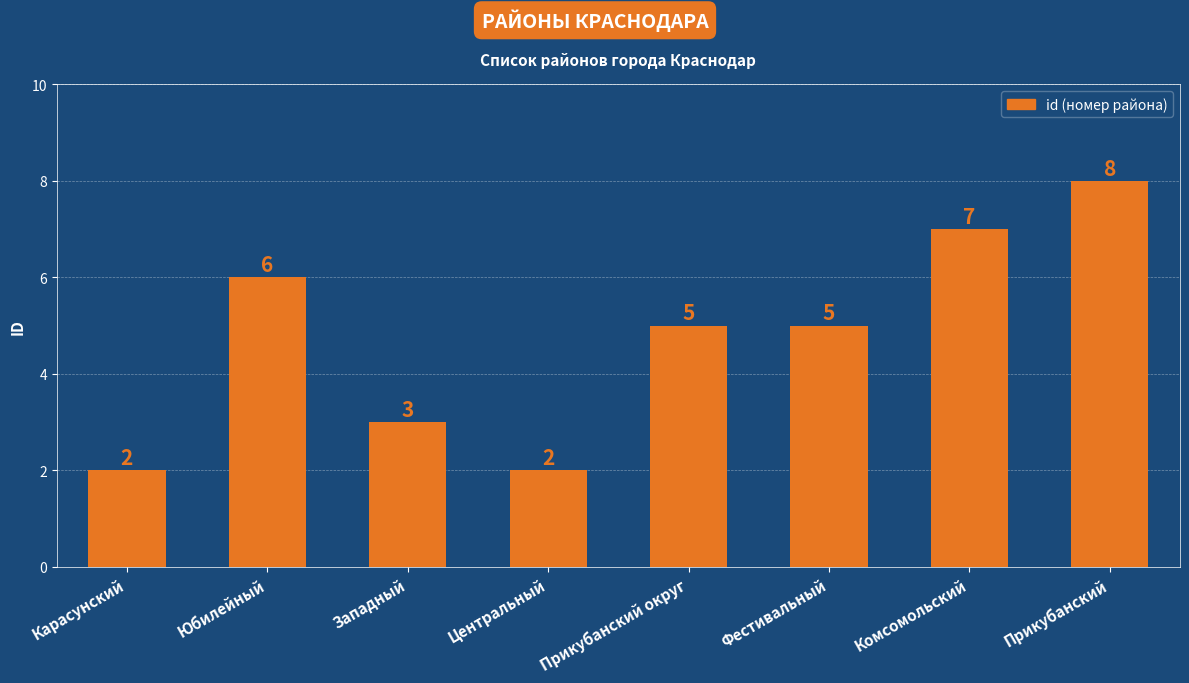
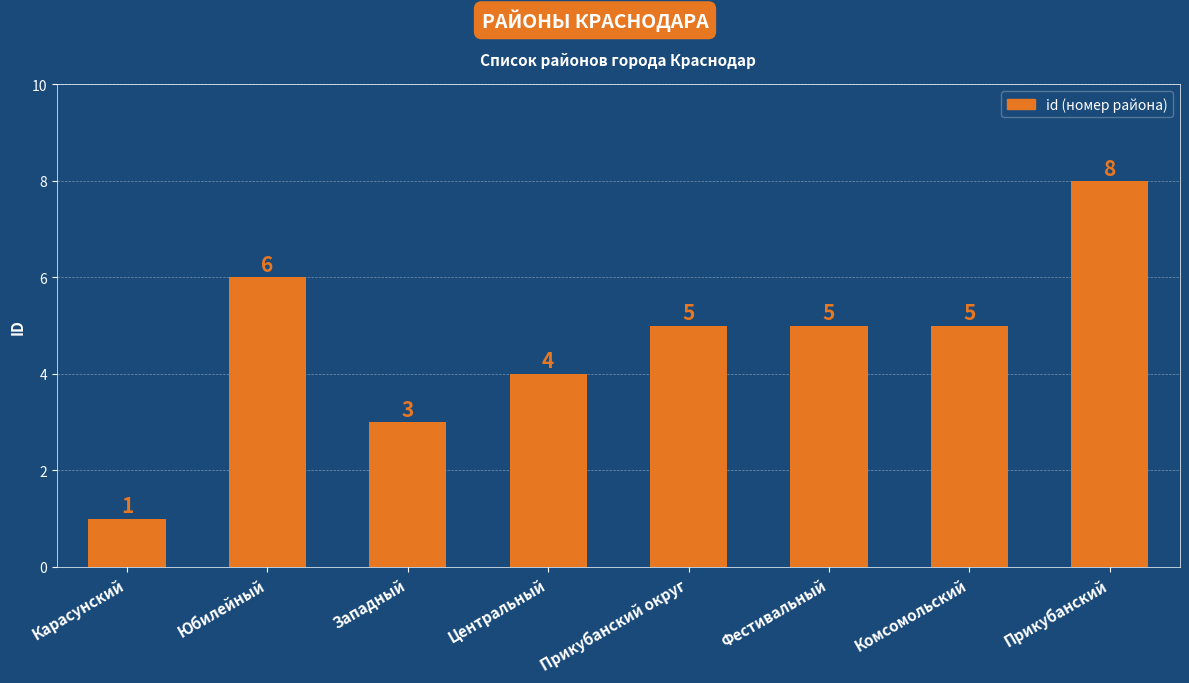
  {
-   "Карасунский": 2,
+   "Карасунский": 1,
    "Юбилейный": 6,
    "Западный": 3,
-   "Центральный": 2,
+   "Центральный": 4,
    "Прикубанский округ": 5,
    "Фестивальный": 5,
-   "Комсомольский": 7,
+   "Комсомольский": 5,
    "Прикубанский": 8
  }
